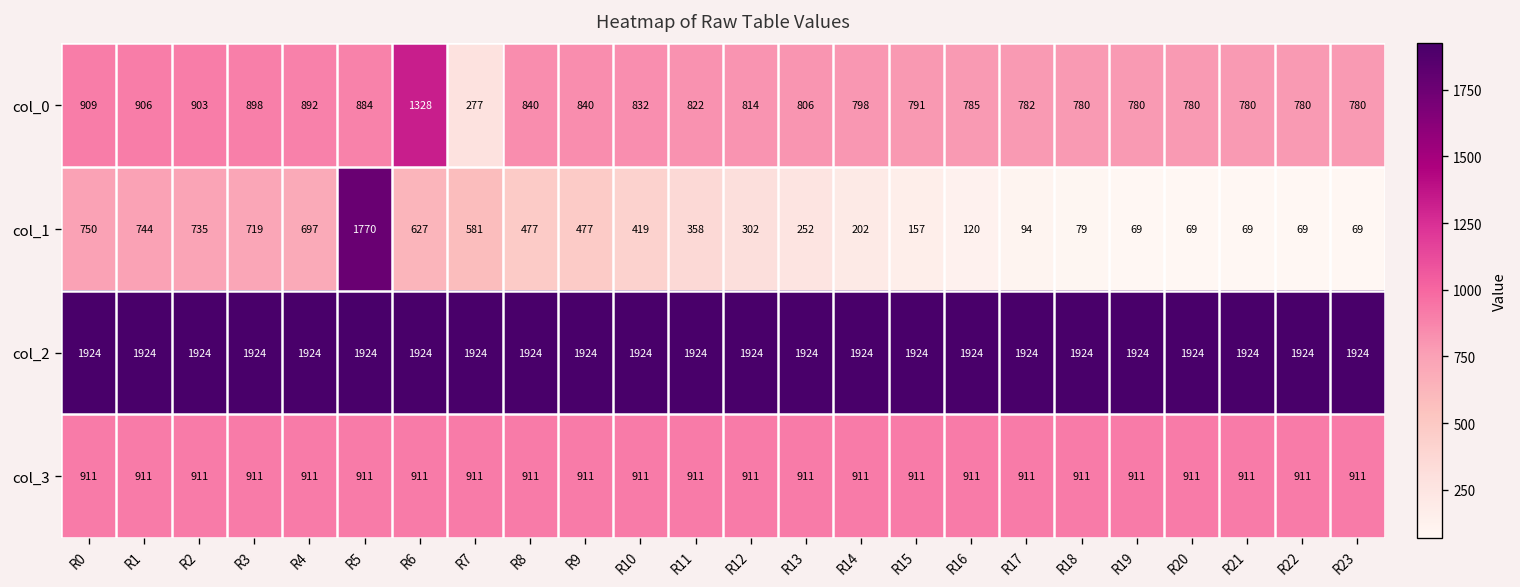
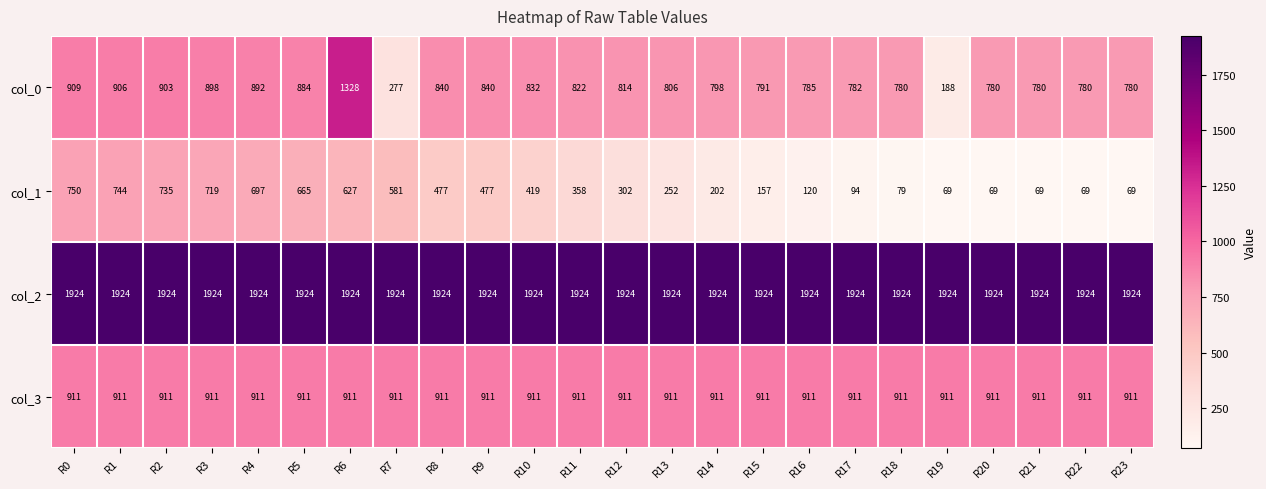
  {
    "col_0": {
      "R0": 909,
      "R1": 906,
      "R2": 903,
      "R3": 898,
      "R4": 892,
      "R5": 884,
      "R6": 1328,
      "R7": 277,
      "R8": 840,
      "R9": 840,
      "R10": 832,
      "R11": 822,
      "R12": 814,
      "R13": 806,
      "R14": 798,
      "R15": 791,
      "R16": 785,
      "R17": 782,
      "R18": 780,
-     "R19": 780,
+     "R19": 188,
      "R20": 780,
      "R21": 780,
      "R22": 780,
      "R23": 780
    },
    "col_1": {
      "R0": 750,
      "R1": 744,
      "R2": 735,
      "R3": 719,
      "R4": 697,
-     "R5": 1770,
+     "R5": 665,
      "R6": 627,
      "R7": 581,
      "R8": 477,
      "R9": 477,
      "R10": 419,
      "R11": 358,
      "R12": 302,
      "R13": 252,
      "R14": 202,
      "R15": 157,
      "R16": 120,
      "R17": 94,
      "R18": 79,
      "R19": 69,
      "R20": 69,
      "R21": 69,
      "R22": 69,
      "R23": 69
    },
    "col_2": {
      "R0": 1924,
      "R1": 1924,
      "R2": 1924,
      "R3": 1924,
      "R4": 1924,
      "R5": 1924,
      "R6": 1924,
      "R7": 1924,
      "R8": 1924,
      "R9": 1924,
      "R10": 1924,
      "R11": 1924,
      "R12": 1924,
      "R13": 1924,
      "R14": 1924,
      "R15": 1924,
      "R16": 1924,
      "R17": 1924,
      "R18": 1924,
      "R19": 1924,
      "R20": 1924,
      "R21": 1924,
      "R22": 1924,
      "R23": 1924
    },
    "col_3": {
      "R0": 911,
      "R1": 911,
      "R2": 911,
      "R3": 911,
      "R4": 911,
      "R5": 911,
      "R6": 911,
      "R7": 911,
      "R8": 911,
      "R9": 911,
      "R10": 911,
      "R11": 911,
      "R12": 911,
      "R13": 911,
      "R14": 911,
      "R15": 911,
      "R16": 911,
      "R17": 911,
      "R18": 911,
      "R19": 911,
      "R20": 911,
      "R21": 911,
      "R22": 911,
      "R23": 911
    }
  }
